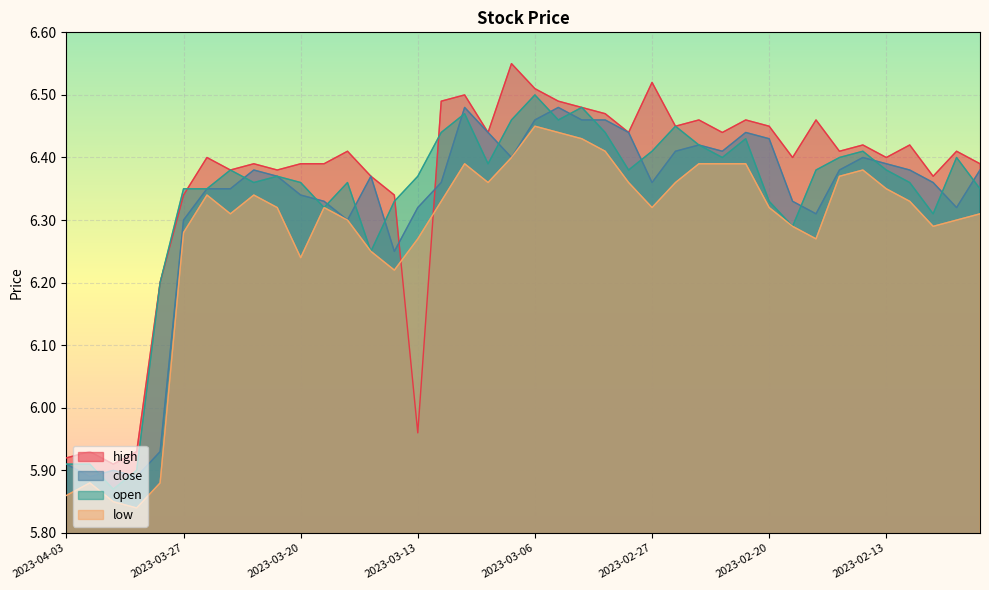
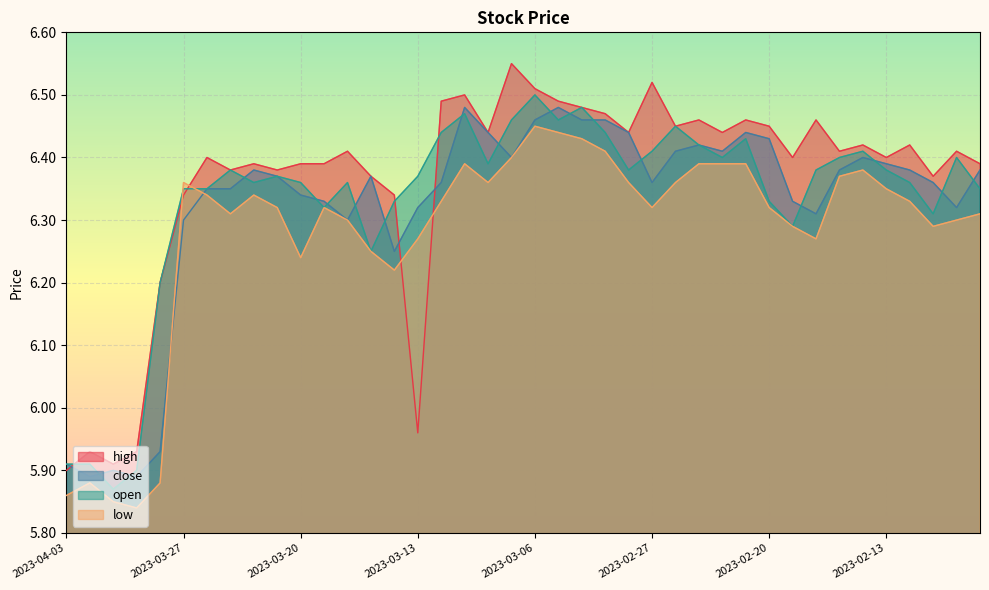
  {
    "high": {
-     "2023-04-03": 5.92,
+     "2023-04-03": 5.90,
      "2023-03-27": 6.34,
      "2023-03-20": 6.39,
      "2023-03-13": 5.96,
      "2023-03-06": 6.51,
      "2023-02-27": 6.52,
      "2023-02-20": 6.45,
      "2023-02-13": 6.40
    },
    "low": {
      "2023-04-03": 5.86,
-     "2023-03-27": 6.28,
+     "2023-03-27": 6.36,
      "2023-03-20": 6.24,
      "2023-03-13": 6.27,
      "2023-03-06": 6.45,
      "2023-02-27": 6.32,
      "2023-02-20": 6.32,
      "2023-02-13": 6.35
    }
  }
